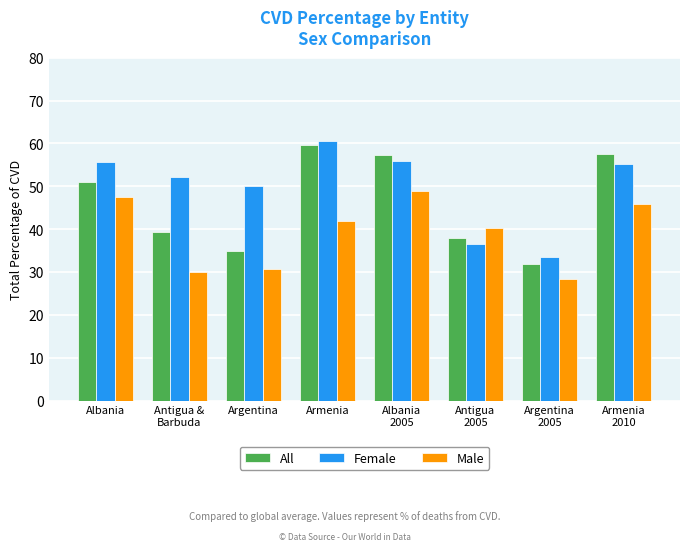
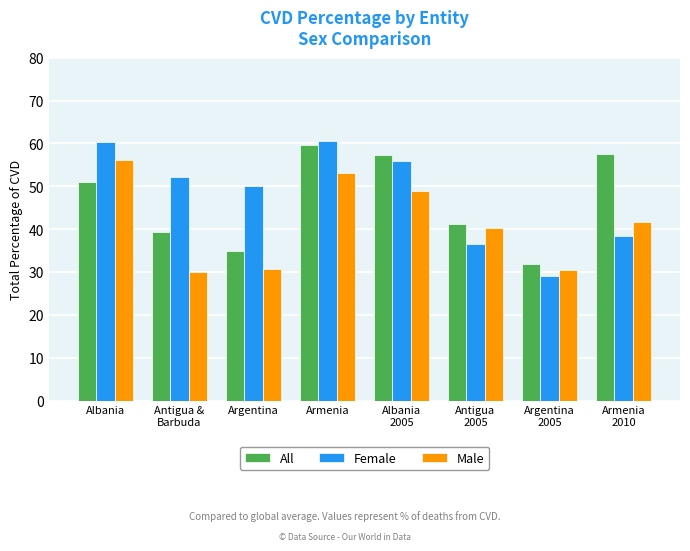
  {
    "All": {
      "Albania": 51,
      "Antigua & Barbuda": 39,
      "Argentina": 35,
      "Armenia": 60,
      "Albania 2005": 57,
-     "Antigua 2005": 38,
+     "Antigua 2005": 41,
      "Argentina 2005": 32,
      "Armenia 2010": 58
    },
    "Female": {
-     "Albania": 56,
+     "Albania": 60,
      "Antigua & Barbuda": 52,
      "Argentina": 50,
      "Armenia": 61,
      "Albania 2005": 56,
      "Antigua 2005": 37,
-     "Argentina 2005": 34,
-     "Armenia 2010": 55
+     "Argentina 2005": 29,
+     "Armenia 2010": 39
    },
    "Male": {
-     "Albania": 47,
+     "Albania": 56,
      "Antigua & Barbuda": 30,
      "Argentina": 31,
-     "Armenia": 42,
+     "Armenia": 53,
      "Albania 2005": 49,
      "Antigua 2005": 40,
-     "Argentina 2005": 28,
-     "Armenia 2010": 46
+     "Argentina 2005": 30,
+     "Armenia 2010": 42
    }
  }
